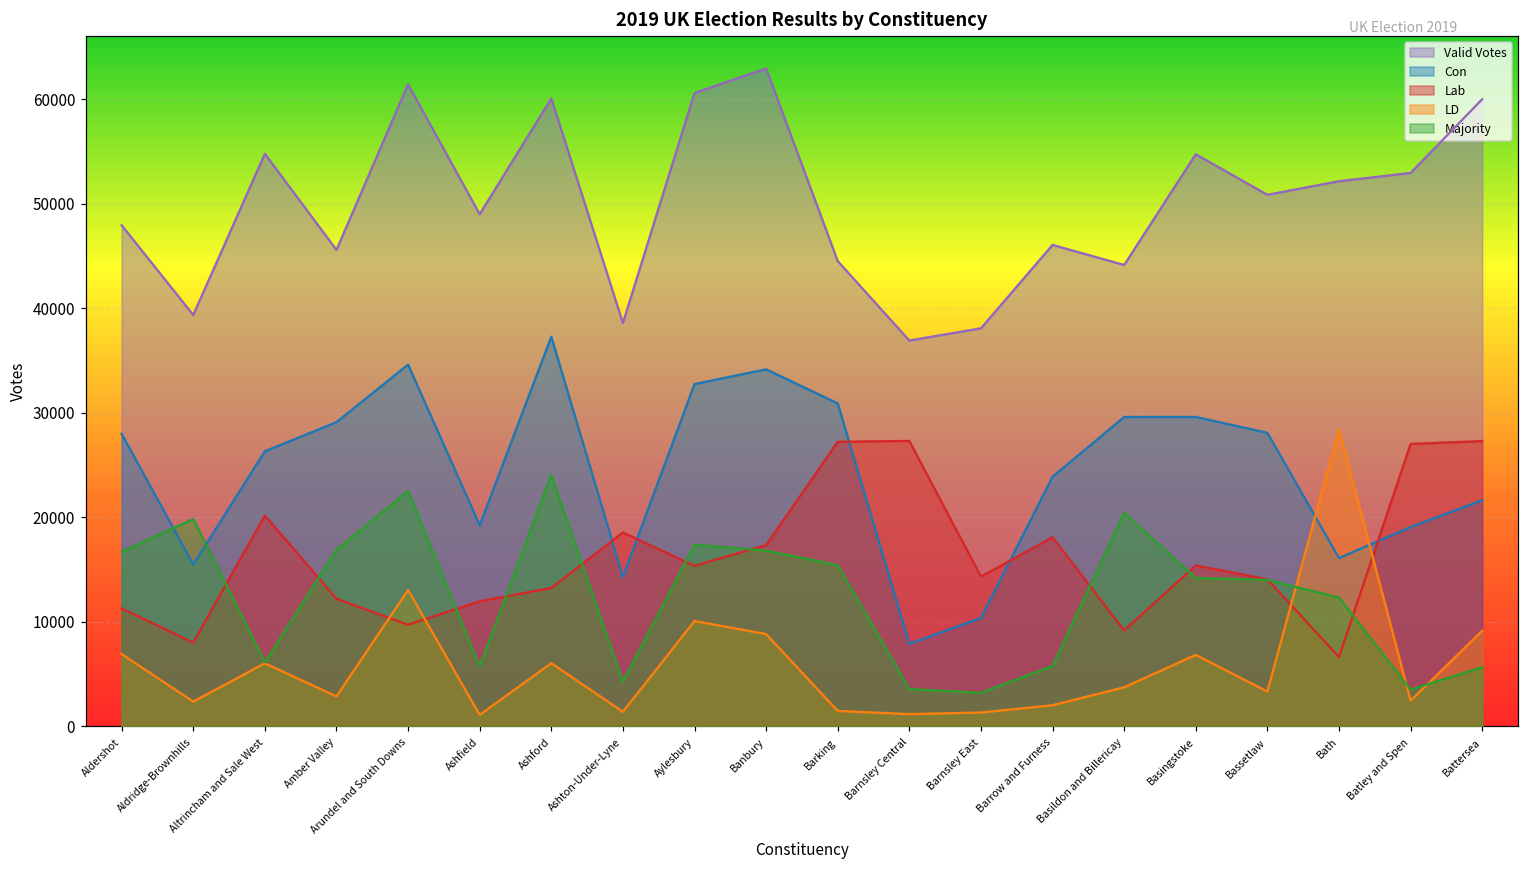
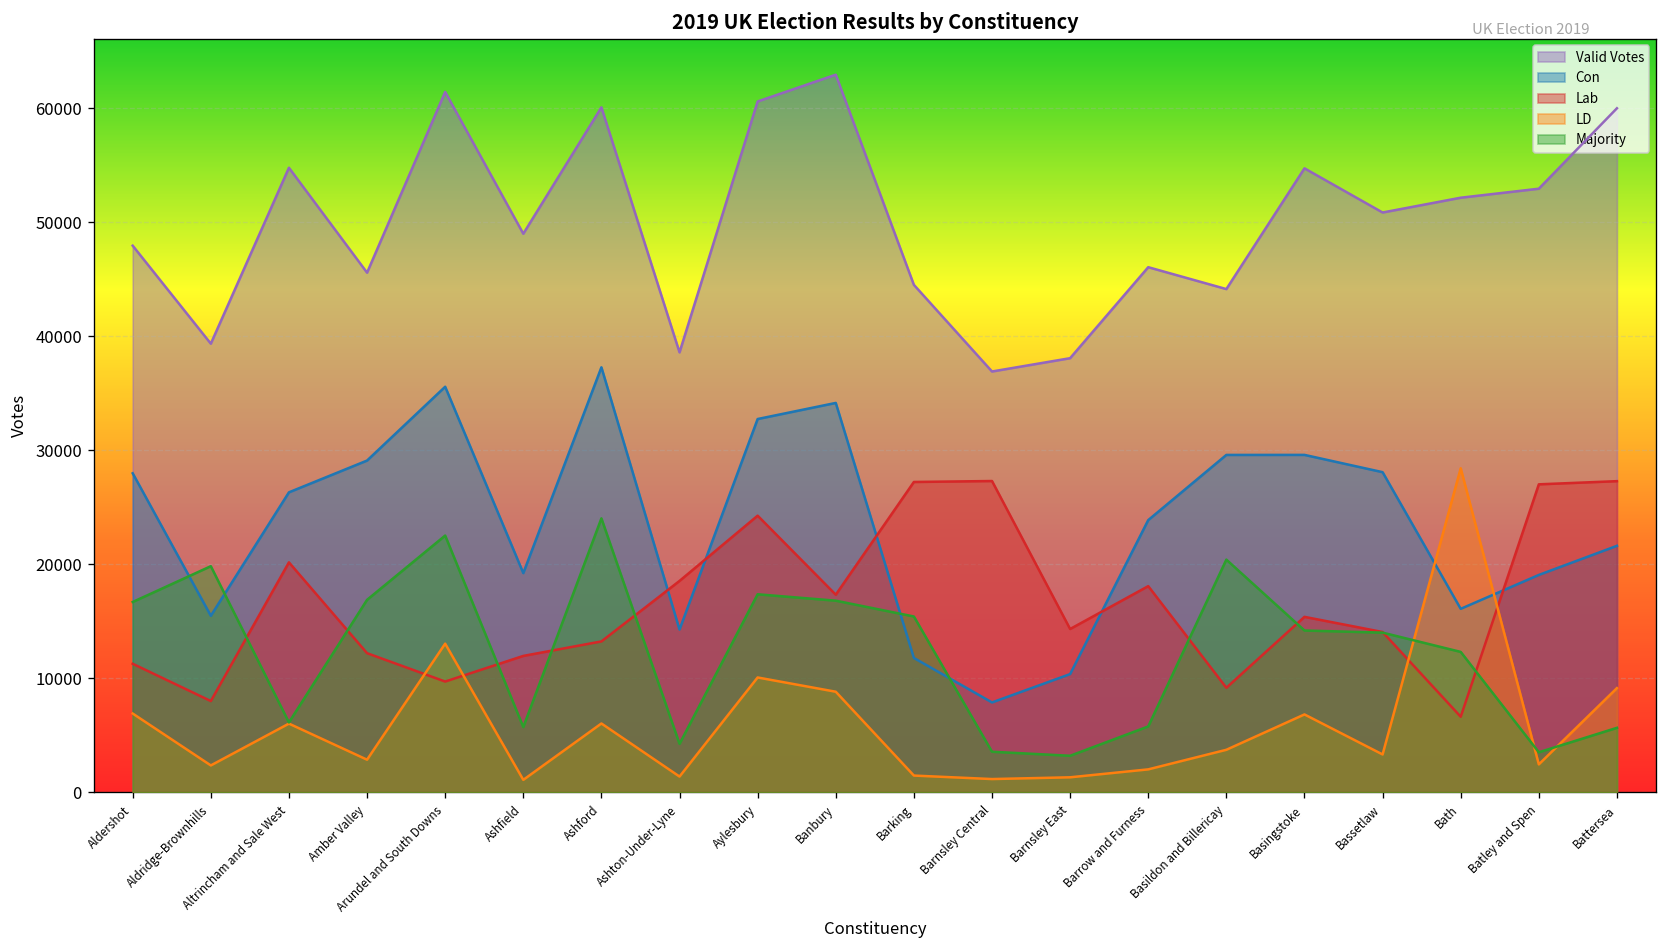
  {
    "Valid Votes": {
      "Aldershot": 48000,
      "Aldridge-Brownhills": 39000,
      "Altrincham and Sale West": 55000,
      "Amber Valley": 46000,
      "Arundel and South Downs": 61000,
      "Ashfield": 49000,
      "Ashford": 60000,
      "Ashton-Under-Lyne": 39000,
      "Aylesbury": 61000,
      "Banbury": 63000,
      "Barking": 44000,
      "Barnsley Central": 37000,
      "Barnsley East": 38000,
      "Barrow and Furness": 46000,
      "Basildon and Billericay": 44000,
      "Basingstoke": 55000,
      "Bassetlaw": 51000,
      "Bath": 52000,
      "Batley and Spen": 53000
    },
    "Con": {
      "Aldershot": 28000,
      "Aldridge-Brownhills": 15000,
      "Altrincham and Sale West": 26000,
      "Amber Valley": 29000,
-     "Arundel and South Downs": 35000,
+     "Arundel and South Downs": 36000,
      "Ashfield": 19000,
      "Ashford": 37000,
      "Ashton-Under-Lyne": 14000,
      "Aylesbury": 33000,
      "Banbury": 34000,
-     "Barking": 31000,
+     "Barking": 12000,
      "Barnsley Central": 8000,
      "Barnsley East": 10000,
      "Barrow and Furness": 24000,
      "Basildon and Billericay": 30000,
      "Basingstoke": 30000,
      "Bassetlaw": 28000,
      "Bath": 16000,
      "Batley and Spen": 19000,
      "Battersea": 22000
    },
    "Lab": {
      "Aldershot": 11000,
      "Aldridge-Brownhills": 8000,
      "Altrincham and Sale West": 20000,
      "Amber Valley": 12000,
      "Arundel and South Downs": 10000,
      "Ashfield": 12000,
      "Ashford": 13000,
      "Ashton-Under-Lyne": 19000,
-     "Aylesbury": 15000,
+     "Aylesbury": 24000,
      "Banbury": 17000,
      "Barking": 27000,
      "Barnsley Central": 27000,
      "Barnsley East": 14000,
      "Barrow and Furness": 18000,
      "Basildon and Billericay": 9000,
      "Basingstoke": 15000,
      "Bath": 7000,
      "Batley and Spen": 27000,
      "Battersea": 27000
    },
    "LD": {
      "Aldershot": 7000,
      "Aldridge-Brownhills": 2000,
      "Amber Valley": 3000,
      "Arundel and South Downs": 13000,
      "Ashfield": 1000,
      "Ashford": 6000,
      "Ashton-Under-Lyne": 1000,
      "Aylesbury": 10000,
      "Banbury": 9000,
      "Barking": 1000,
      "Barnsley Central": 1000,
      "Barnsley East": 1000,
      "Barrow and Furness": 2000,
      "Basildon and Billericay": 4000,
      "Basingstoke": 7000,
      "Bassetlaw": 3000,
      "Bath": 28000,
      "Batley and Spen": 2000,
      "Battersea": 9000
    },
    "Majority": {
      "Aldershot": 17000,
      "Aldridge-Brownhills": 20000,
      "Amber Valley": 17000,
      "Arundel and South Downs": 23000,
      "Ashfield": 6000,
      "Ashford": 24000,
      "Ashton-Under-Lyne": 4000,
      "Aylesbury": 17000,
      "Banbury": 17000,
      "Barking": 15000,
      "Barnsley Central": 4000,
      "Barnsley East": 3000,
      "Barrow and Furness": 6000,
      "Basildon and Billericay": 20000,
      "Basingstoke": 14000,
      "Bath": 12000,
      "Batley and Spen": 4000,
      "Battersea": 6000
    }
  }
